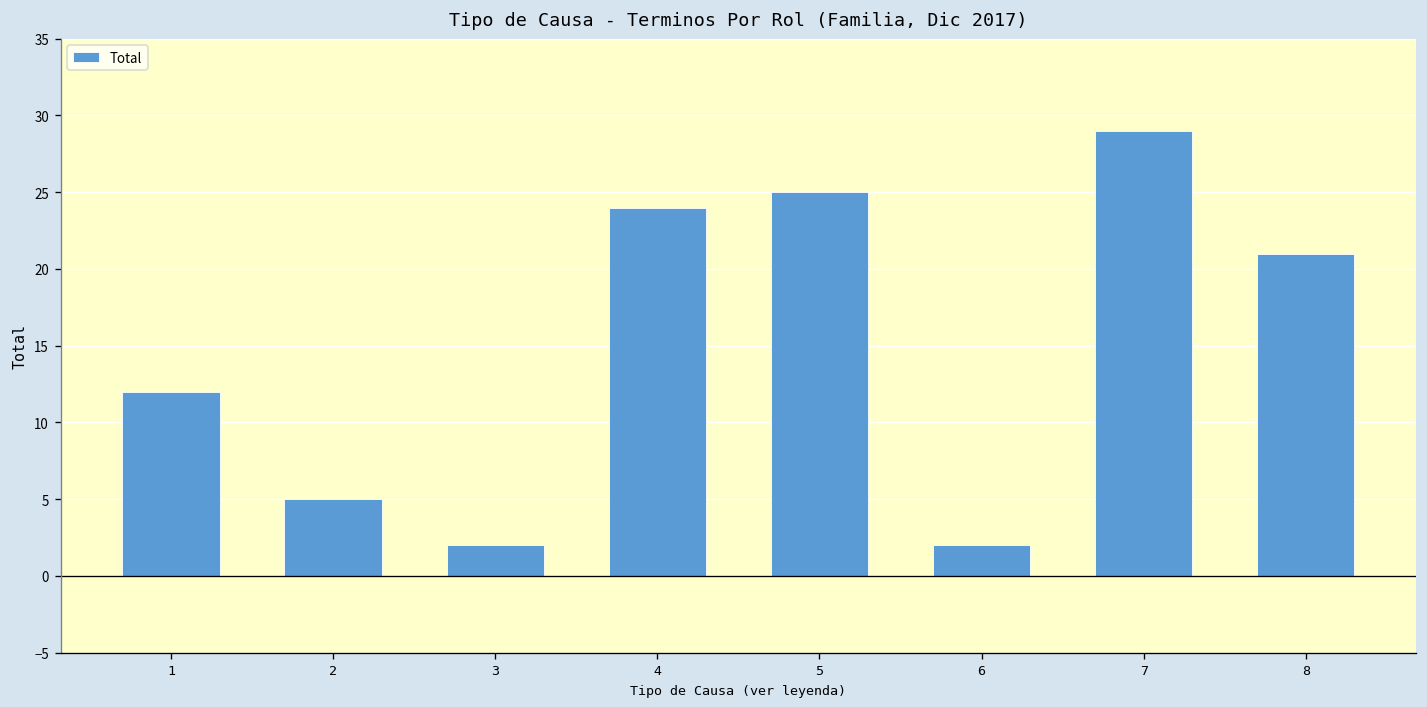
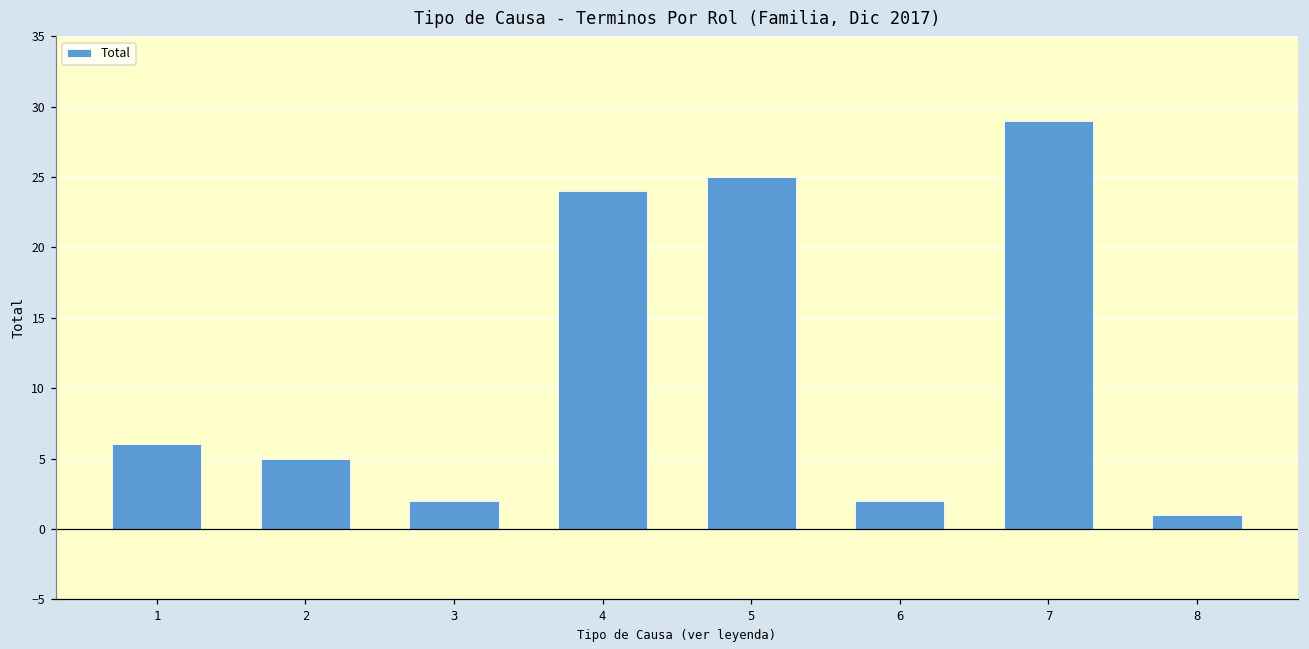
  {
-   "1": 12,
+   "1": 6,
    "2": 5,
    "3": 2,
    "4": 24,
    "5": 25,
    "6": 2,
    "7": 29,
-   "8": 21
+   "8": 1
  }
